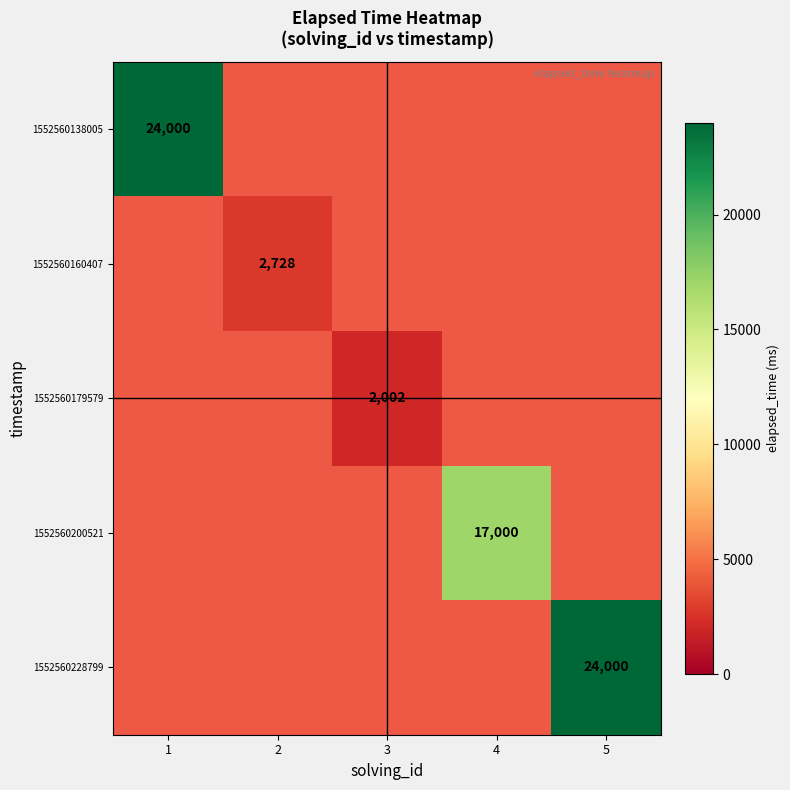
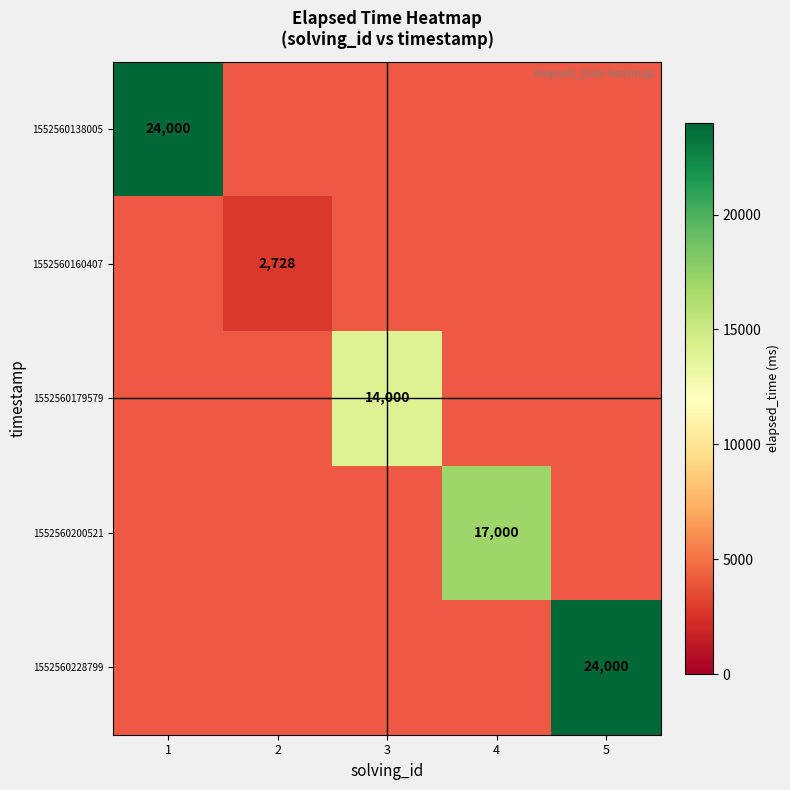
  {
    "1552560138005": {
      "1": "24,000"
    },
    "1552560160407": {
      "2": "2,728"
    },
    "1552560179579": {
-     "3": "2,002"
+     "3": "14,000"
    },
    "1552560200521": {
      "4": "17,000"
    },
    "1552560228799": {
      "5": "24,000"
    }
  }
